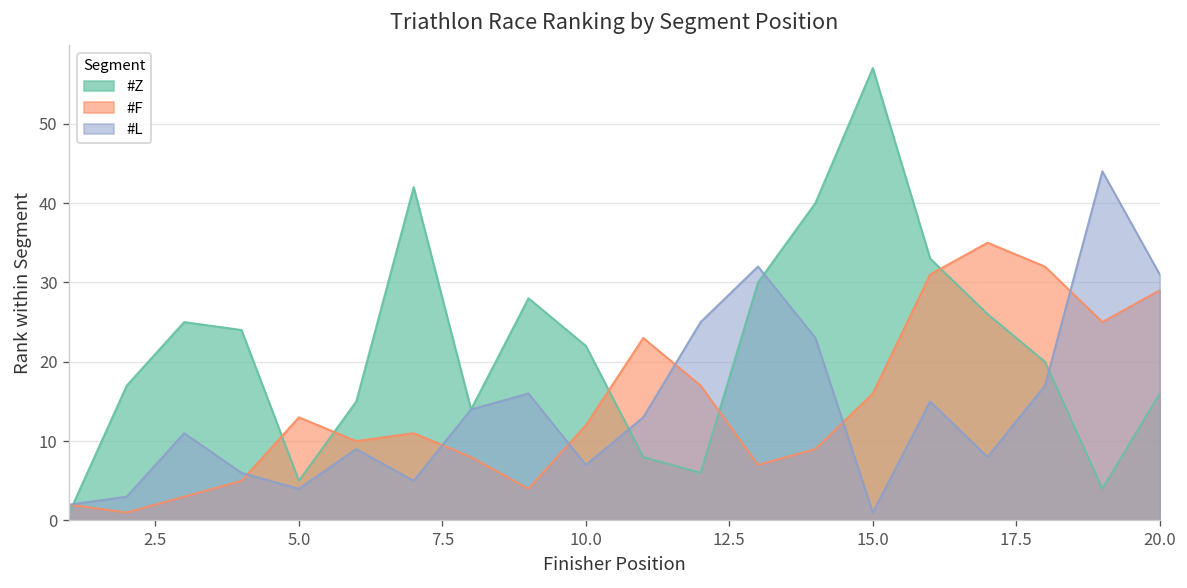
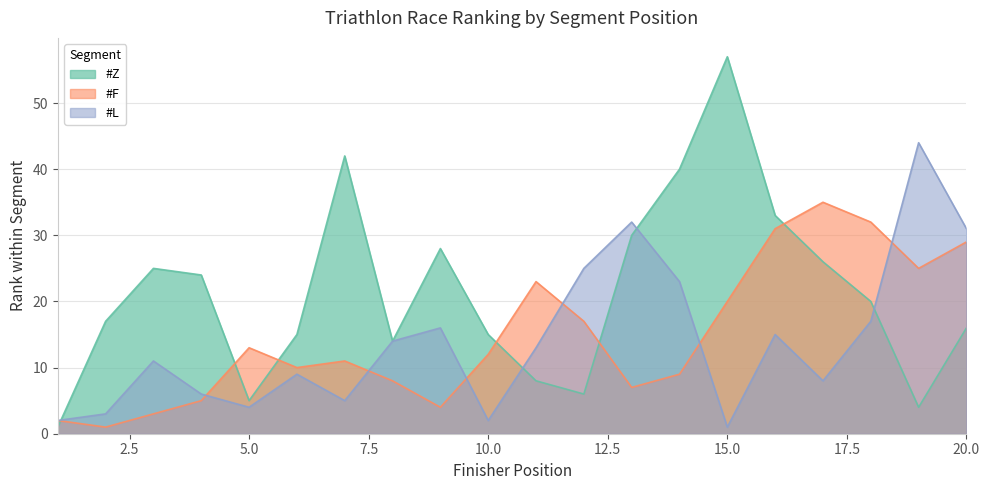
  {
    "#Z": {
      "5.0": 5,
-     "10.0": 22,
+     "10.0": 15,
      "15.0": 57,
      "20.0": 16
    },
    "#F": {
      "5.0": 13,
      "10.0": 12,
-     "15.0": 16,
+     "15.0": 20,
      "20.0": 29
    },
    "#L": {
      "5.0": 4,
-     "10.0": 7,
+     "10.0": 2,
      "15.0": 1,
      "20.0": 31
    }
  }
